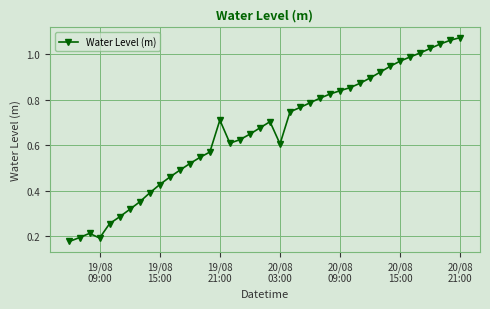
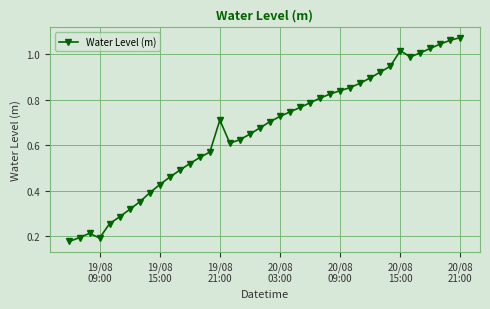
  {
    "19/08 09:00": 0.19,
    "19/08 15:00": 0.43,
    "19/08 21:00": 0.71,
-   "20/08 03:00": 0.61,
+   "20/08 03:00": 0.73,
    "20/08 09:00": 0.84,
-   "20/08 15:00": 0.97,
+   "20/08 15:00": 1.01,
    "20/08 21:00": 1.07
  }
